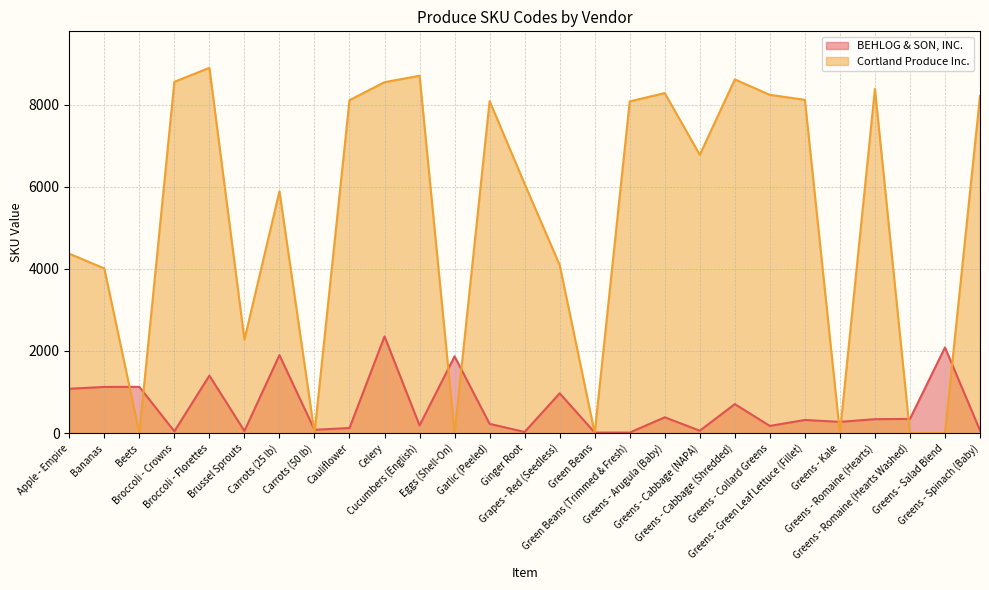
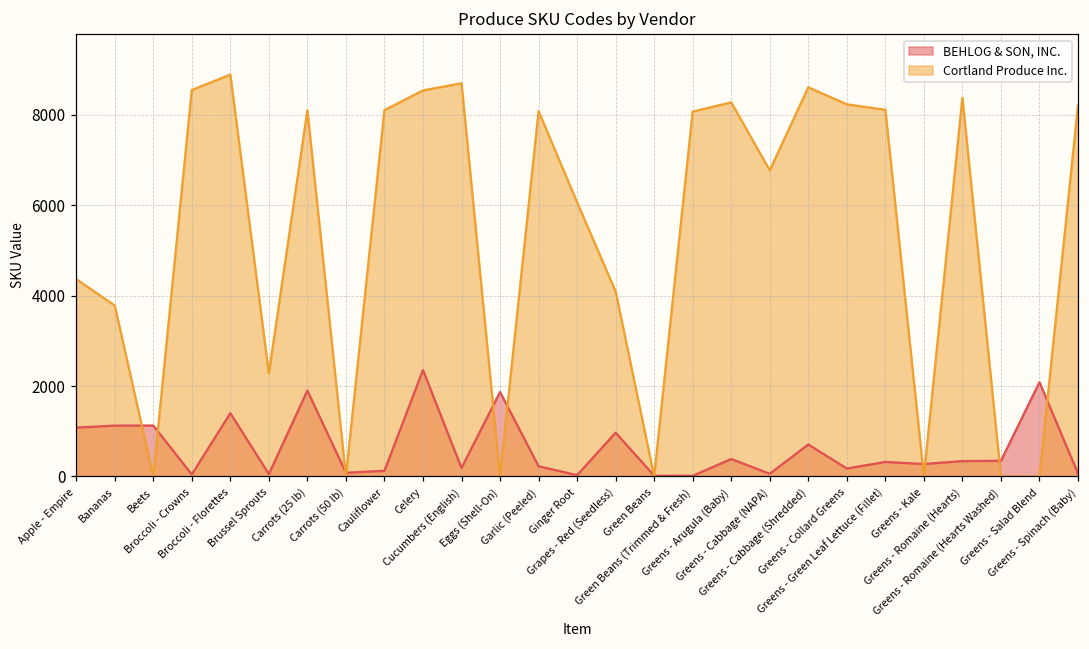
  {
    "BEHLOG & SON, INC.": {
      "Apple - Empire": 1100,
      "Bananas": 1100,
      "Beets": 1100,
      "Broccoli - Crowns": 0,
      "Broccoli - Florettes": 1400,
      "Brussel Sprouts": 100,
      "Carrots (25 lb)": 1900,
      "Carrots (50 lb)": 100,
      "Cauliflower": 100,
      "Celery": 2400,
      "Cucumbers (English)": 200,
      "Eggs (Shell-On)": 1900,
      "Garlic (Peeled)": 200,
      "Ginger Root": 0,
      "Grapes - Red (Seedless)": 1000,
      "Green Beans (Trimmed & Fresh)": 0,
      "Greens - Arugula (Baby)": 400,
      "Greens - Cabbage (NAPA)": 100,
      "Greens - Cabbage (Shredded)": 700,
      "Greens - Collard Greens": 200,
      "Greens - Green Leaf Lettuce (Fillet)": 300,
      "Greens - Kale": 300,
      "Greens - Romaine (Hearts)": 300,
      "Greens - Romaine (Hearts Washed)": 300,
      "Greens - Salad Blend": 2100,
      "Greens - Spinach (Baby)": 100
    },
    "Cortland Produce Inc.": {
      "Apple - Empire": 4400,
-     "Bananas": 4000,
+     "Bananas": 3800,
      "Beets": 0,
      "Broccoli - Crowns": 8600,
      "Broccoli - Florettes": 8900,
      "Brussel Sprouts": 2300,
-     "Carrots (25 lb)": 5900,
+     "Carrots (25 lb)": 8100,
      "Carrots (50 lb)": 0,
      "Cauliflower": 8100,
      "Celery": 8500,
      "Cucumbers (English)": 8700,
      "Eggs (Shell-On)": 0,
      "Garlic (Peeled)": 8100,
      "Ginger Root": 6100,
      "Grapes - Red (Seedless)": 4100,
      "Green Beans (Trimmed & Fresh)": 8100,
      "Greens - Arugula (Baby)": 8300,
      "Greens - Cabbage (NAPA)": 6800,
      "Greens - Cabbage (Shredded)": 8600,
      "Greens - Collard Greens": 8200,
      "Greens - Green Leaf Lettuce (Fillet)": 8100,
      "Greens - Kale": 0,
      "Greens - Romaine (Hearts)": 8400,
      "Greens - Romaine (Hearts Washed)": 0,
      "Greens - Salad Blend": 0,
      "Greens - Spinach (Baby)": 8200
    }
  }
